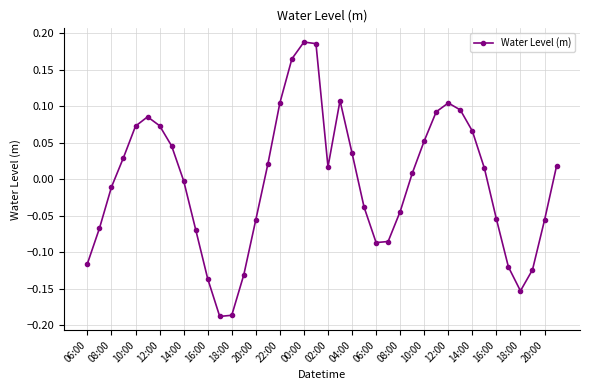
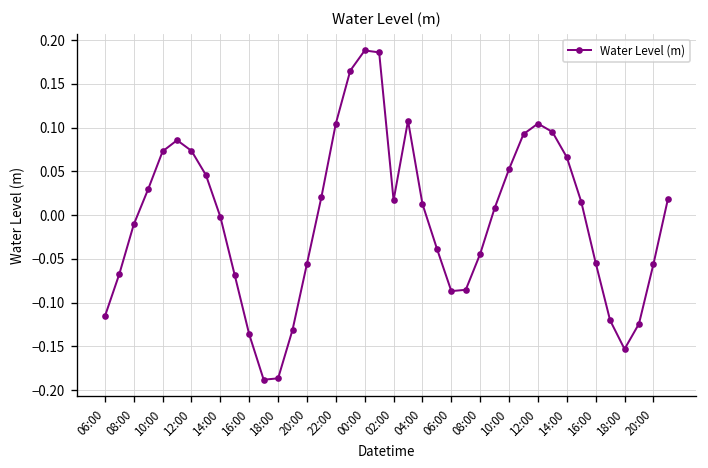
  {
    "22:00": 0.10,
    "00:00": 0.19,
    "02:00": 0.02,
-   "04:00": 0.04
+   "04:00": 0.01
  }
